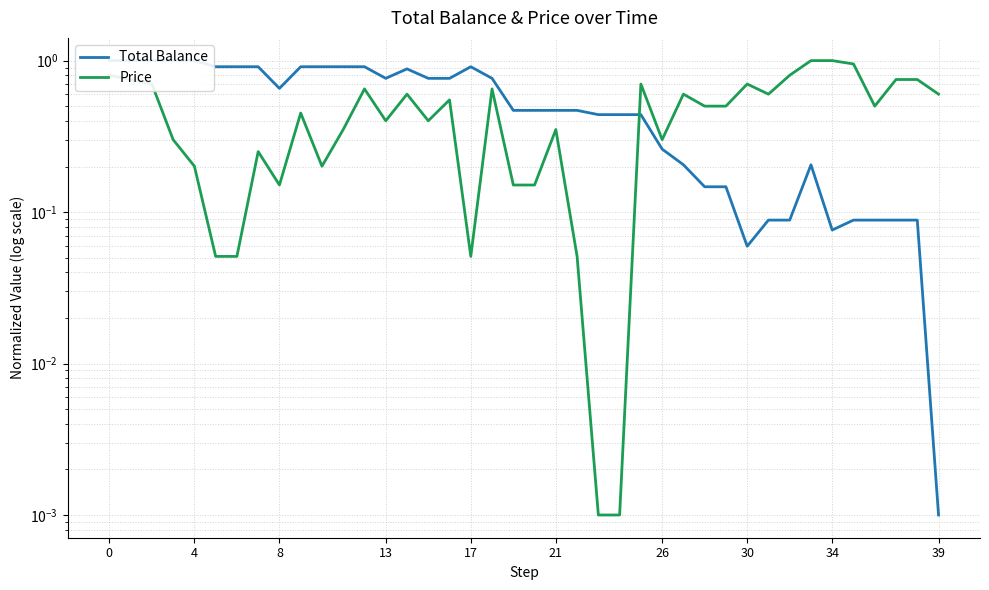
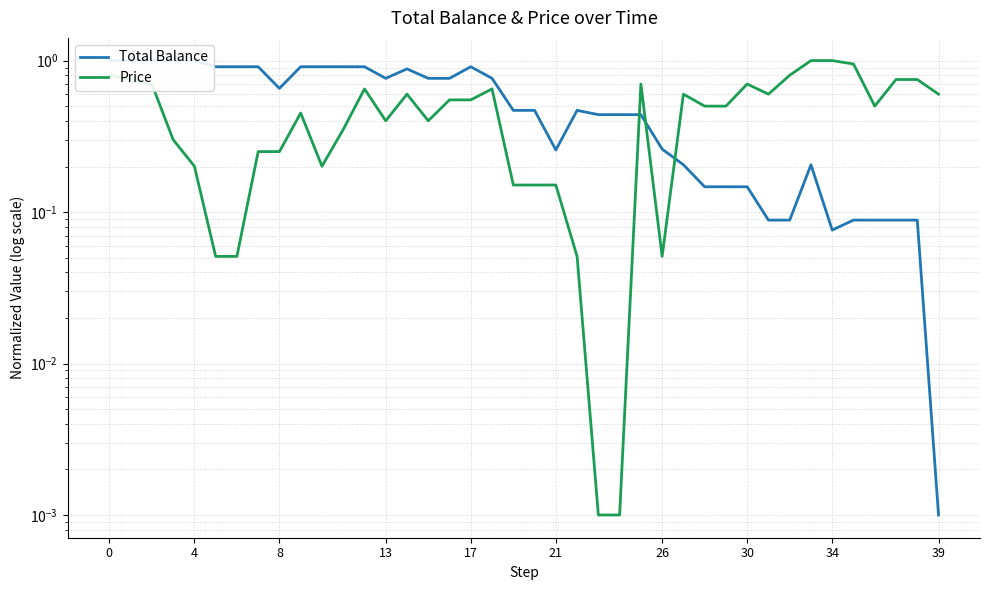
  {
    "Total Balance": {
      "8": 0.66,
      "13": 0.8,
      "17": 0.9,
-     "21": 0.47,
+     "21": 0.26,
      "26": 0.26,
-     "30": 0.060,
+     "30": 0.15,
      "34": 0.08,
      "39": 0.001
    },
    "Price": {
      "4": 0.20,
-     "8": 0.15,
+     "8": 0.25,
      "13": 0.40,
-     "17": 0.051,
-     "21": 0.35,
-     "26": 0.30,
+     "17": 0.55,
+     "21": 0.15,
+     "26": 0.051,
      "30": 0.7,
      "34": 1.0,
      "39": 0.60
    }
  }
